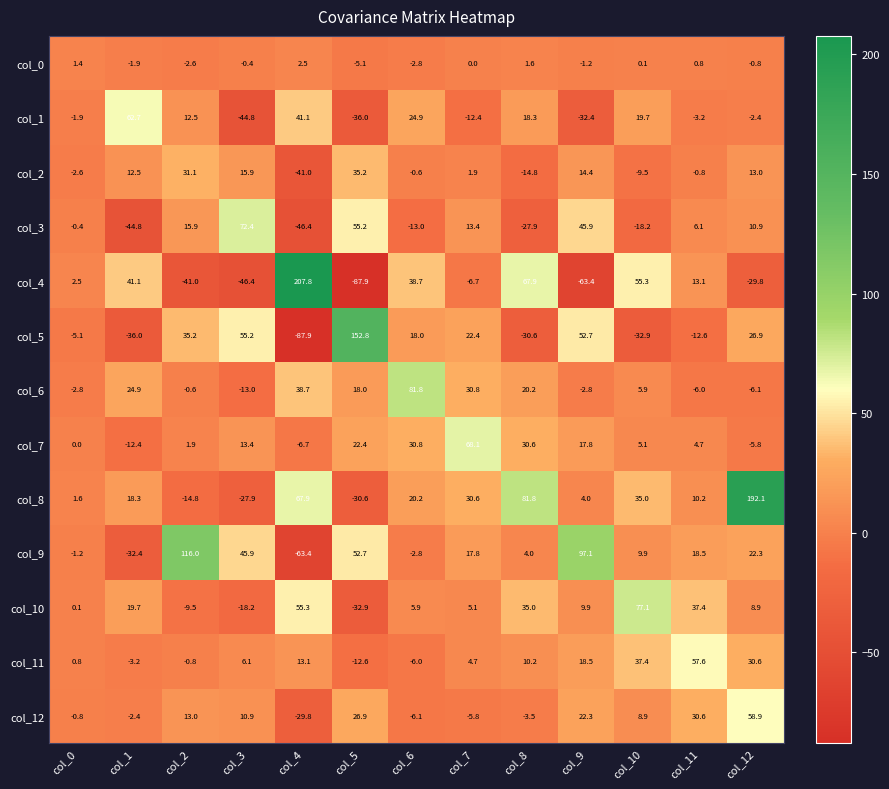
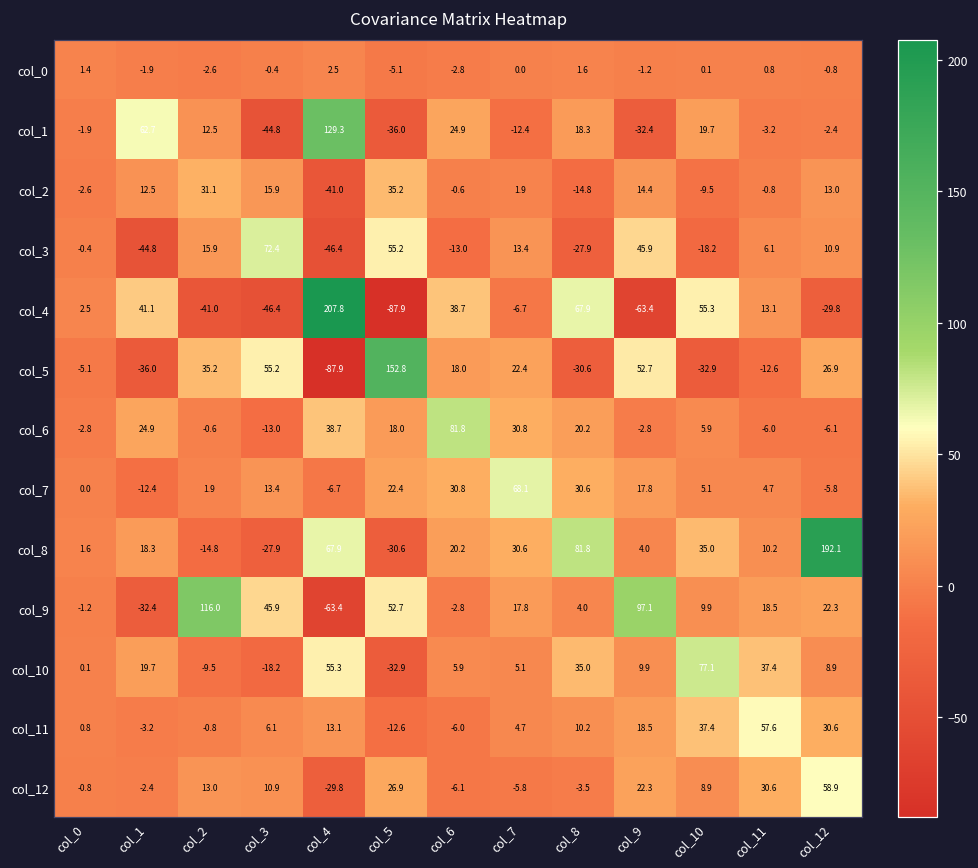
  {
    "col_0": {
      "col_0": 1.4,
      "col_1": -1.9,
      "col_2": -2.6,
      "col_3": -0.4,
      "col_4": 2.5,
      "col_5": -5.1,
      "col_6": -2.8,
      "col_7": 0.0,
      "col_8": 1.6,
      "col_9": -1.2,
      "col_10": 0.1,
      "col_11": 0.8,
      "col_12": -0.8
    },
    "col_1": {
      "col_0": -1.9,
      "col_1": 62.7,
      "col_2": 12.5,
      "col_3": -44.8,
-     "col_4": 41.1,
+     "col_4": 129.3,
      "col_5": -36.0,
      "col_6": 24.9,
      "col_7": -12.4,
      "col_8": 18.3,
      "col_9": -32.4,
      "col_10": 19.7,
      "col_11": -3.2,
      "col_12": -2.4
    },
    "col_2": {
      "col_0": -2.6,
      "col_1": 12.5,
      "col_2": 31.1,
      "col_3": 15.9,
      "col_4": -41.0,
      "col_5": 35.2,
      "col_6": -0.6,
      "col_7": 1.9,
      "col_8": -14.8,
      "col_9": 14.4,
      "col_10": -9.5,
      "col_11": -0.8,
      "col_12": 13.0
    },
    "col_3": {
      "col_0": -0.4,
      "col_1": -44.8,
      "col_2": 15.9,
      "col_3": 72.4,
      "col_4": -46.4,
      "col_5": 55.2,
      "col_6": -13.0,
      "col_7": 13.4,
      "col_8": -27.9,
      "col_9": 45.9,
      "col_10": -18.2,
      "col_11": 6.1,
      "col_12": 10.9
    },
    "col_4": {
      "col_0": 2.5,
      "col_1": 41.1,
      "col_2": -41.0,
      "col_3": -46.4,
      "col_4": 207.8,
      "col_5": -87.9,
      "col_6": 38.7,
      "col_7": -6.7,
      "col_8": 67.9,
      "col_9": -63.4,
      "col_10": 55.3,
      "col_11": 13.1,
      "col_12": -29.8
    },
    "col_5": {
      "col_0": -5.1,
      "col_1": -36.0,
      "col_2": 35.2,
      "col_3": 55.2,
      "col_4": -87.9,
      "col_5": 152.8,
      "col_6": 18.0,
      "col_7": 22.4,
      "col_8": -30.6,
      "col_9": 52.7,
      "col_10": -32.9,
      "col_11": -12.6,
      "col_12": 26.9
    },
    "col_6": {
      "col_0": -2.8,
      "col_1": 24.9,
      "col_2": -0.6,
      "col_3": -13.0,
      "col_4": 38.7,
      "col_5": 18.0,
      "col_6": 81.8,
      "col_7": 30.8,
      "col_8": 20.2,
      "col_9": -2.8,
      "col_10": 5.9,
      "col_11": -6.0,
      "col_12": -6.1
    },
    "col_7": {
      "col_0": 0.0,
      "col_1": -12.4,
      "col_2": 1.9,
      "col_3": 13.4,
      "col_4": -6.7,
      "col_5": 22.4,
      "col_6": 30.8,
      "col_7": 68.1,
      "col_8": 30.6,
      "col_9": 17.8,
      "col_10": 5.1,
      "col_11": 4.7,
      "col_12": -5.8
    },
    "col_8": {
      "col_0": 1.6,
      "col_1": 18.3,
      "col_2": -14.8,
      "col_3": -27.9,
      "col_4": 67.9,
      "col_5": -30.6,
      "col_6": 20.2,
      "col_7": 30.6,
      "col_8": 81.8,
      "col_9": 4.0,
      "col_10": 35.0,
      "col_11": 10.2,
      "col_12": 192.1
    },
    "col_9": {
      "col_0": -1.2,
      "col_1": -32.4,
      "col_2": 116.0,
      "col_3": 45.9,
      "col_4": -63.4,
      "col_5": 52.7,
      "col_6": -2.8,
      "col_7": 17.8,
      "col_8": 4.0,
      "col_9": 97.1,
      "col_10": 9.9,
      "col_11": 18.5,
      "col_12": 22.3
    },
    "col_10": {
      "col_0": 0.1,
      "col_1": 19.7,
      "col_2": -9.5,
      "col_3": -18.2,
      "col_4": 55.3,
      "col_5": -32.9,
      "col_6": 5.9,
      "col_7": 5.1,
      "col_8": 35.0,
      "col_9": 9.9,
      "col_10": 77.1,
      "col_11": 37.4,
      "col_12": 8.9
    },
    "col_11": {
      "col_0": 0.8,
      "col_1": -3.2,
      "col_2": -0.8,
      "col_3": 6.1,
      "col_4": 13.1,
      "col_5": -12.6,
      "col_6": -6.0,
      "col_7": 4.7,
      "col_8": 10.2,
      "col_9": 18.5,
      "col_10": 37.4,
      "col_11": 57.6,
      "col_12": 30.6
    },
    "col_12": {
      "col_0": -0.8,
      "col_1": -2.4,
      "col_2": 13.0,
      "col_3": 10.9,
      "col_4": -29.8,
      "col_5": 26.9,
      "col_6": -6.1,
      "col_7": -5.8,
      "col_8": -3.5,
      "col_9": 22.3,
      "col_10": 8.9,
      "col_11": 30.6,
      "col_12": 58.9
    }
  }
